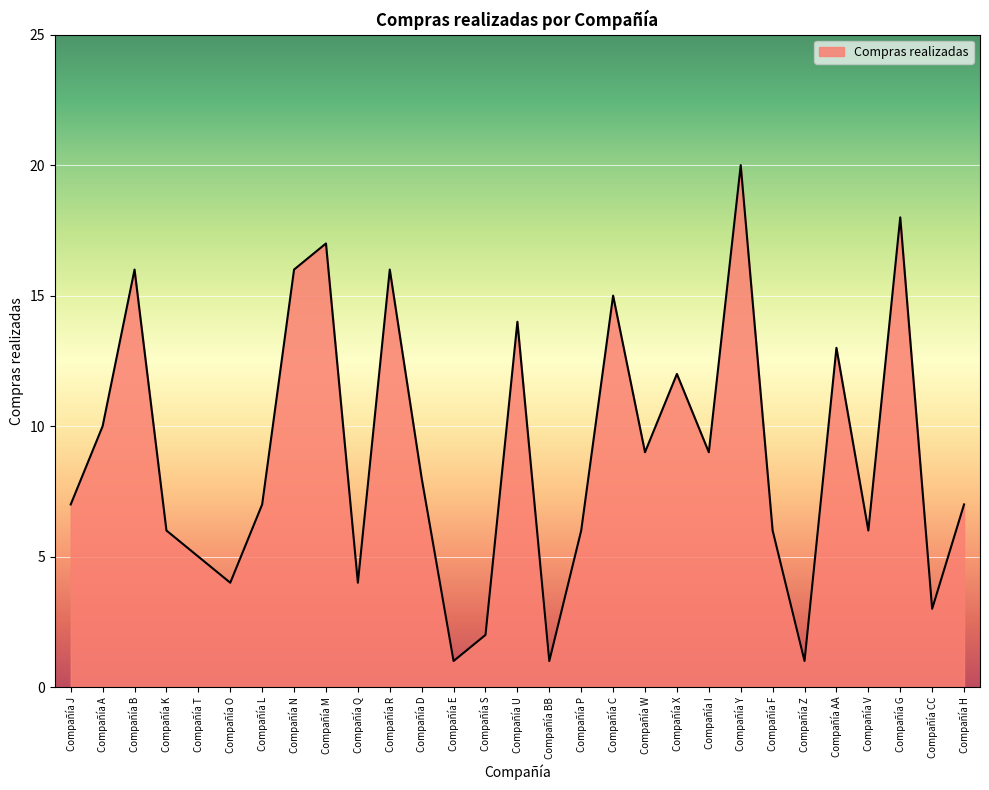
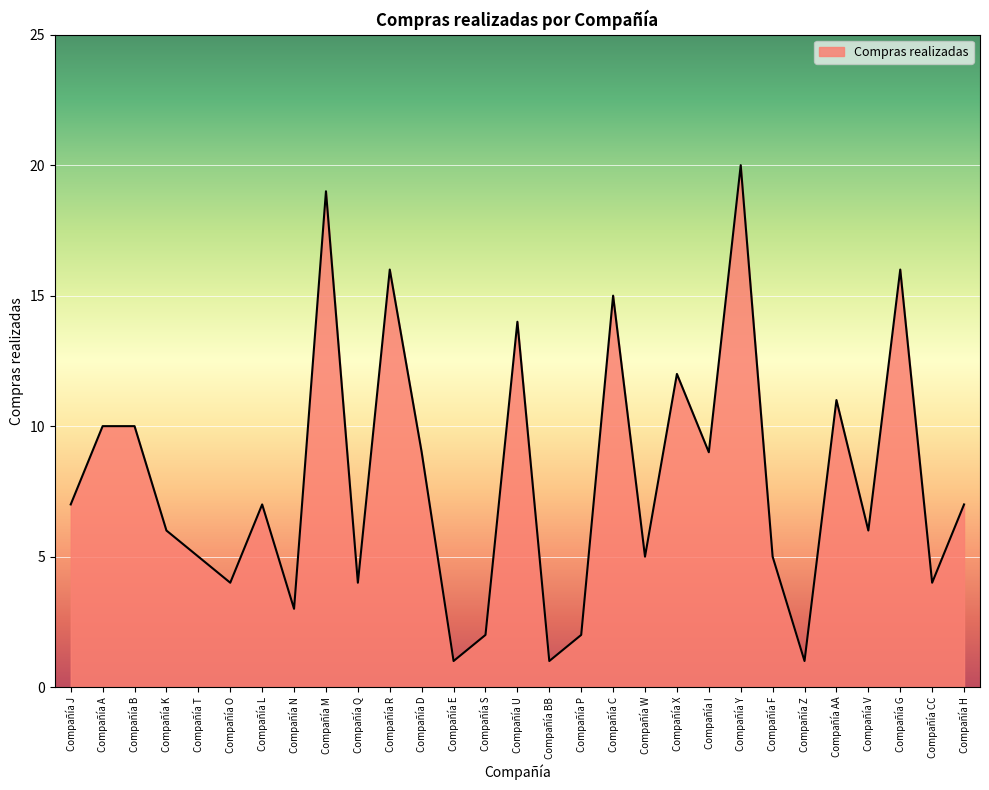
  {
    "Compañía J": 7,
    "Compañía A": 10,
-   "Compañía B": 16,
+   "Compañía B": 10,
    "Compañía K": 6,
    "Compañía T": 5,
    "Compañía O": 4,
    "Compañía L": 7,
-   "Compañía N": 16,
-   "Compañía M": 17,
+   "Compañía N": 3,
+   "Compañía M": 19,
    "Compañía Q": 4,
    "Compañía R": 16,
-   "Compañía D": 8,
+   "Compañía D": 9,
    "Compañía E": 1,
    "Compañía S": 2,
    "Compañía U": 14,
    "Compañía BB": 1,
-   "Compañía P": 6,
+   "Compañía P": 2,
    "Compañía C": 15,
-   "Compañía W": 9,
+   "Compañía W": 5,
    "Compañía X": 12,
    "Compañía I": 9,
    "Compañía Y": 20,
-   "Compañía F": 6,
+   "Compañía F": 5,
    "Compañía Z": 1,
-   "Compañía AA": 13,
+   "Compañía AA": 11,
    "Compañía V": 6,
-   "Compañía G": 18,
-   "Compañía CC": 3,
+   "Compañía G": 16,
+   "Compañía CC": 4,
    "Compañía H": 7
  }
